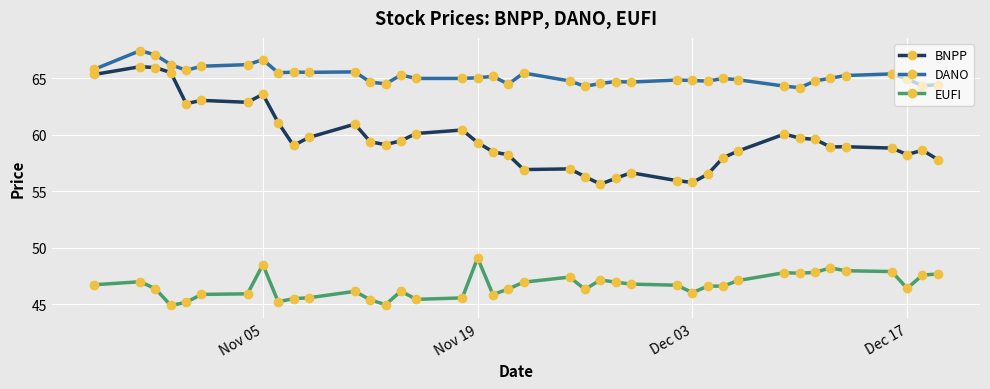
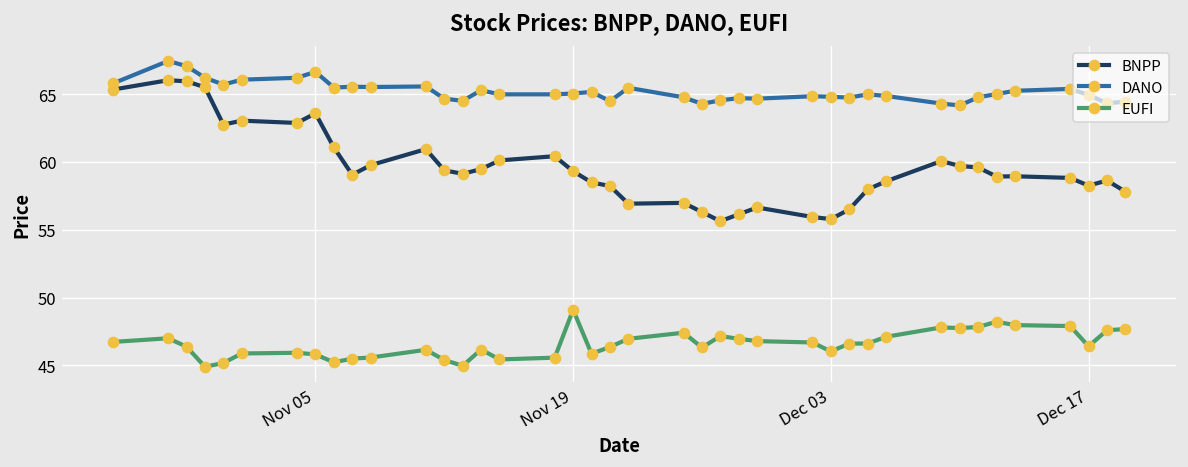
  {
    "BNPP": {
      "Nov 05": 63.6,
      "Nov 19": 59.3,
      "Dec 03": 55.8,
      "Dec 17": 58.3
    },
    "DANO": {
      "Nov 05": 66.6,
      "Nov 19": 65.0,
      "Dec 03": 64.8
    },
    "EUFI": {
-     "Nov 05": 48.5,
+     "Nov 05": 45.8,
      "Nov 19": 49.1,
      "Dec 03": 46.0,
      "Dec 17": 46.4
    }
  }
